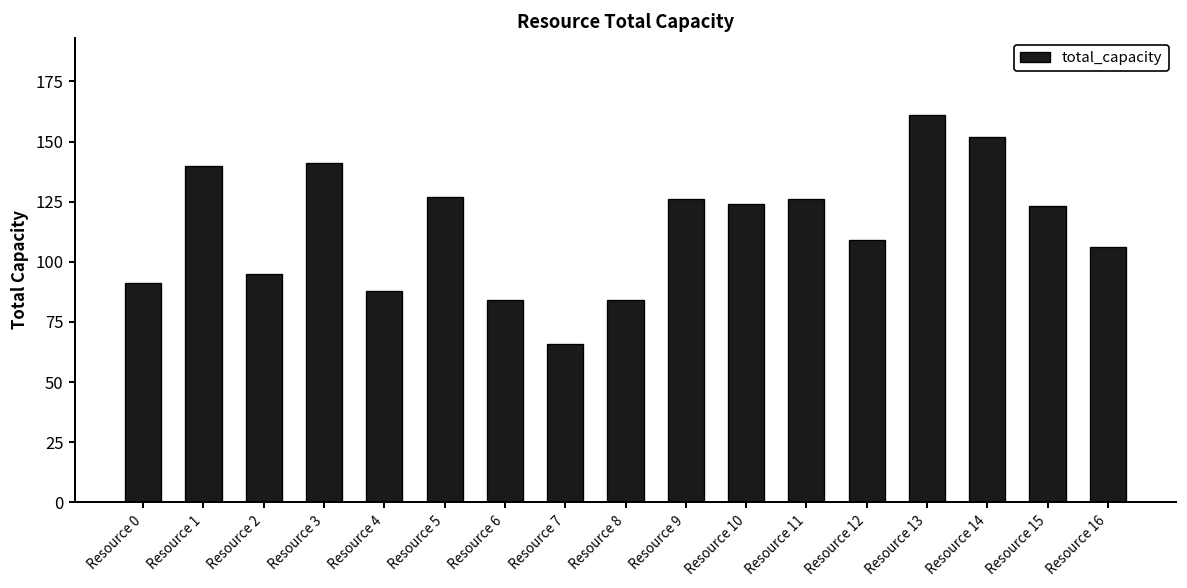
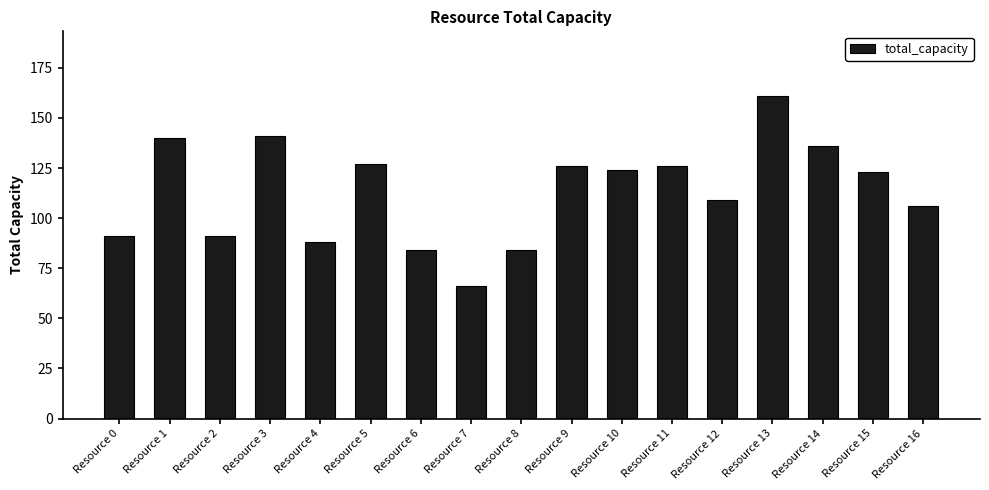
  {
    "Resource 0": 91,
    "Resource 1": 140,
-   "Resource 2": 95,
+   "Resource 2": 91,
    "Resource 3": 141,
    "Resource 4": 88,
    "Resource 5": 127,
    "Resource 6": 84,
    "Resource 7": 66,
    "Resource 8": 84,
    "Resource 9": 126,
    "Resource 10": 124,
    "Resource 11": 126,
    "Resource 12": 109,
    "Resource 13": 161,
-   "Resource 14": 152,
+   "Resource 14": 136,
    "Resource 15": 123,
    "Resource 16": 106
  }
